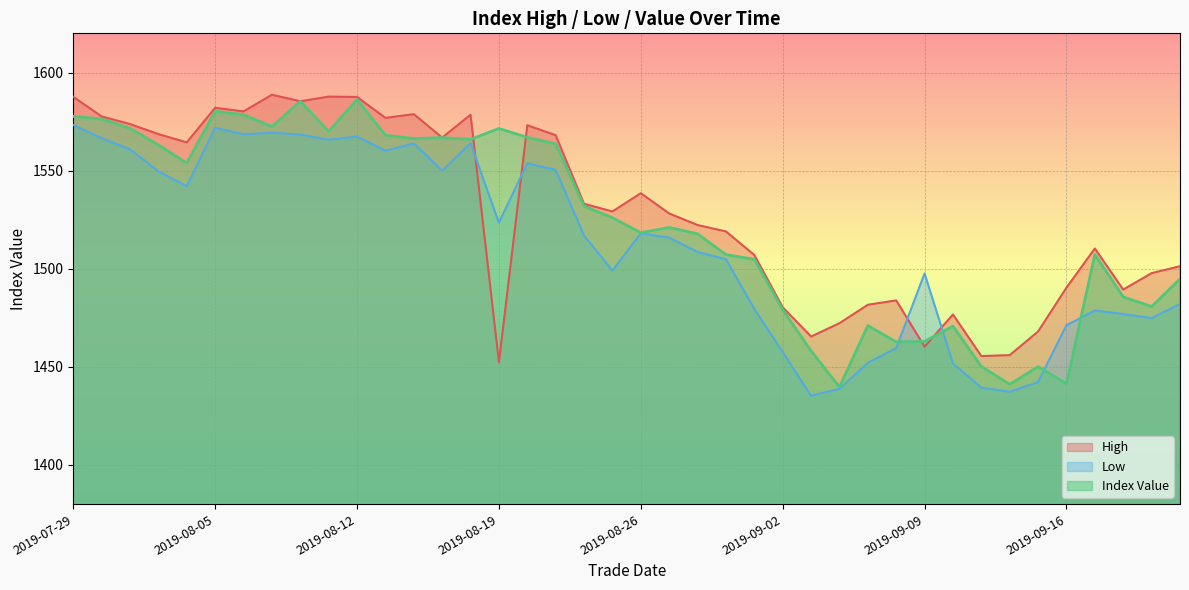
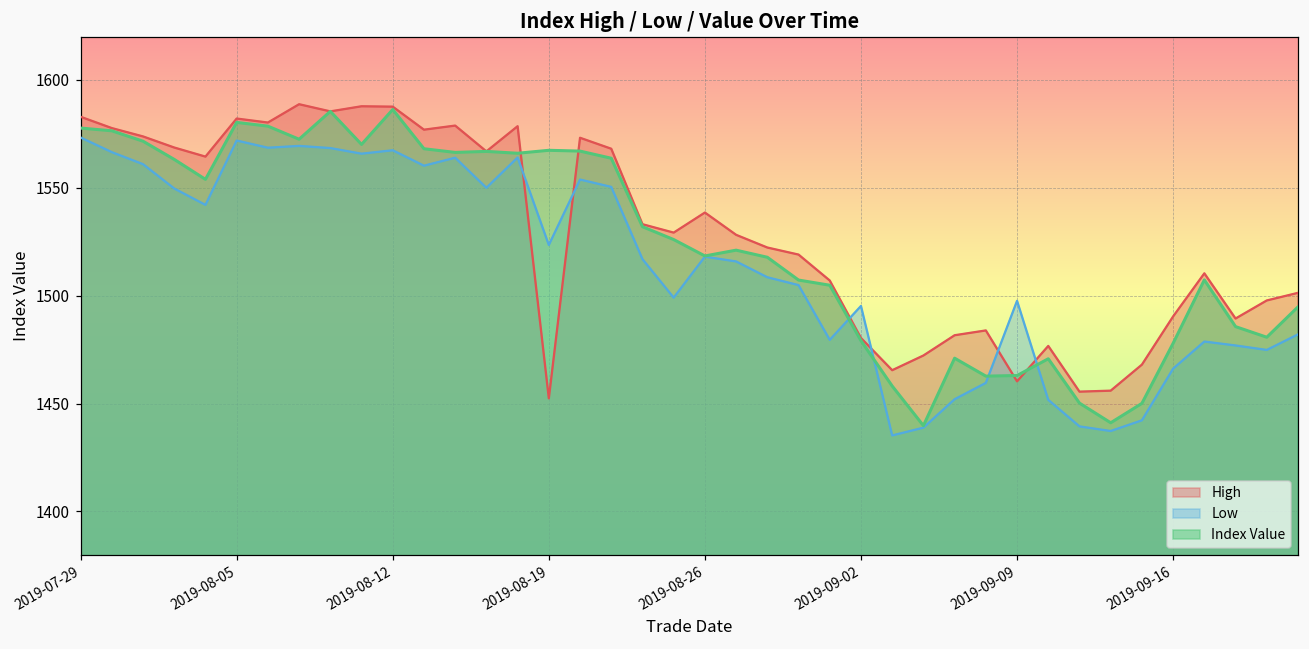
  {
    "High": {
-     "2019-07-29": 1588,
+     "2019-07-29": 1583,
      "2019-08-05": 1582,
      "2019-08-12": 1588,
      "2019-08-19": 1452,
      "2019-08-26": 1538,
      "2019-09-09": 1460,
      "2019-09-16": 1490
    },
    "Low": {
      "2019-07-29": 1573,
      "2019-08-05": 1572,
      "2019-08-12": 1567,
      "2019-08-19": 1523,
-     "2019-09-02": 1458,
+     "2019-09-02": 1495,
      "2019-09-09": 1498,
-     "2019-09-16": 1471
+     "2019-09-16": 1466
    },
    "Index Value": {
      "2019-07-29": 1578,
      "2019-08-05": 1580,
      "2019-08-12": 1586,
-     "2019-08-19": 1572,
+     "2019-08-19": 1567,
      "2019-09-09": 1463,
-     "2019-09-16": 1441
+     "2019-09-16": 1478
    }
  }
